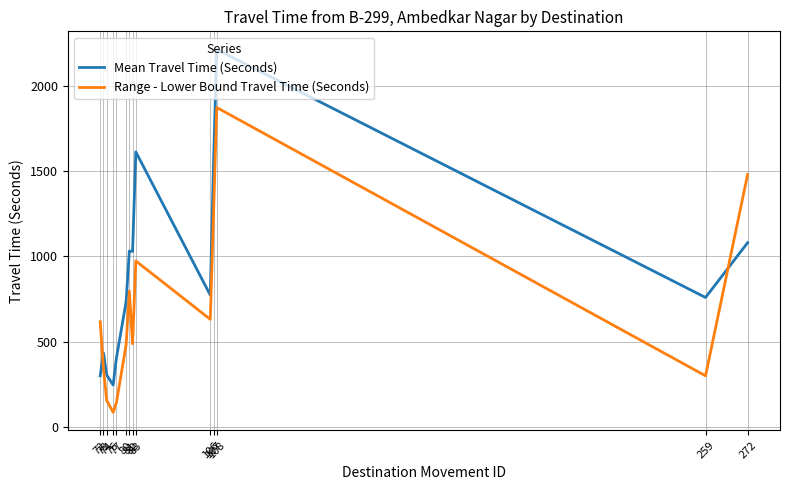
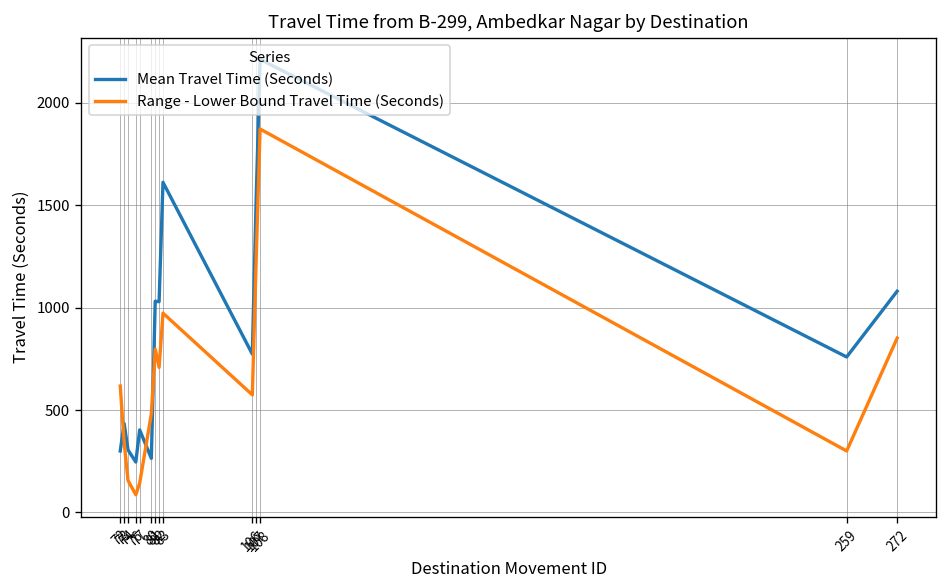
  {
    "Mean Travel Time (Seconds)": {
      "72": 300,
      "73": 430,
      "74": 310,
      "76": 250,
      "77": 400,
-     "80": 730,
+     "80": 260,
      "81": 1030,
      "82": 1030,
      "83": 1610,
      "106": 770,
      "107": 1540,
      "259": 760,
      "272": 1080
    },
    "Range - Lower Bound Travel Time (Seconds)": {
      "72": 620,
      "73": 340,
      "74": 160,
      "76": 90,
      "77": 140,
      "80": 480,
      "81": 800,
-     "82": 490,
+     "82": 710,
      "83": 970,
-     "106": 630,
+     "106": 570,
      "107": 1240,
      "108": 1870,
      "259": 300,
-     "272": 1480
+     "272": 850
    }
  }
